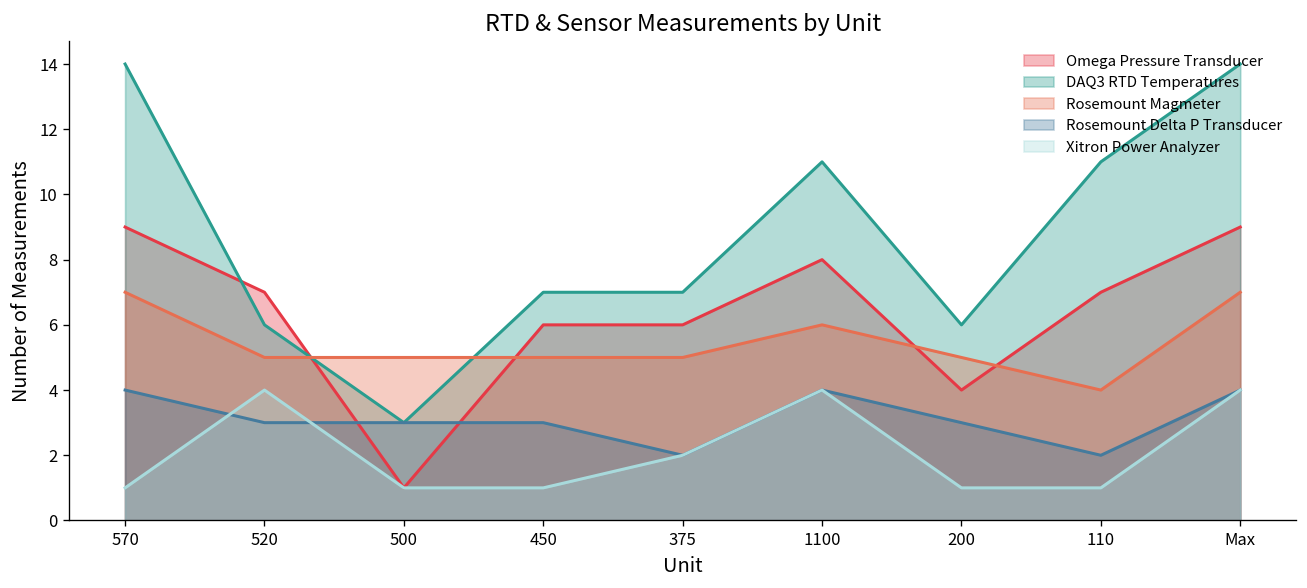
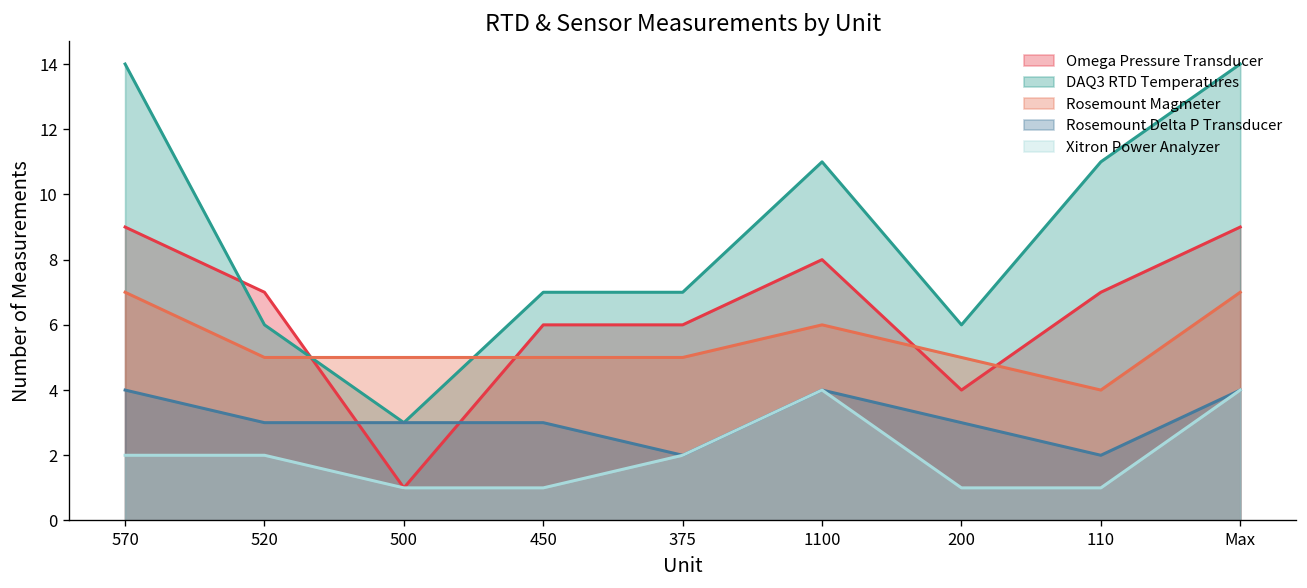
  {
    "Xitron Power Analyzer": {
-     "570": 1,
-     "520": 4,
+     "570": 2,
+     "520": 2,
      "450": 1,
      "200": 1,
      "110": 1
    }
  }
